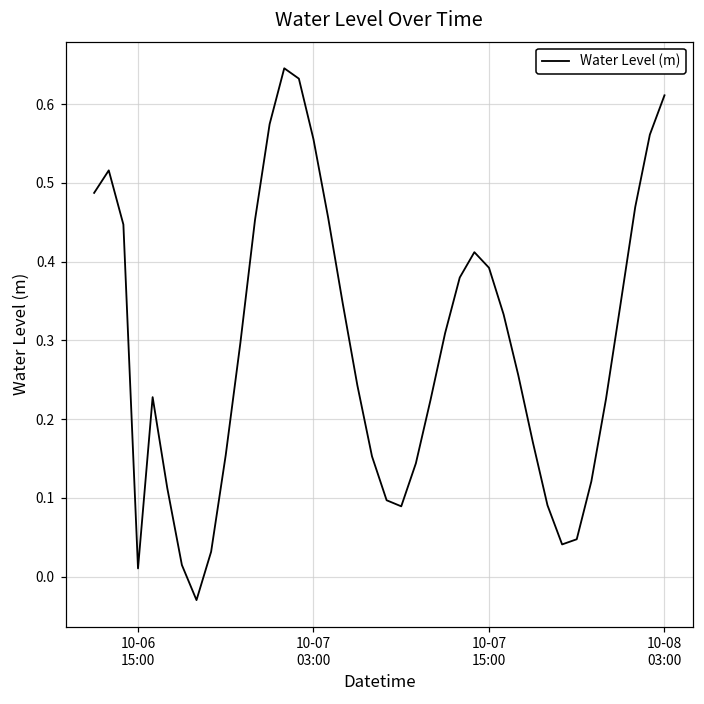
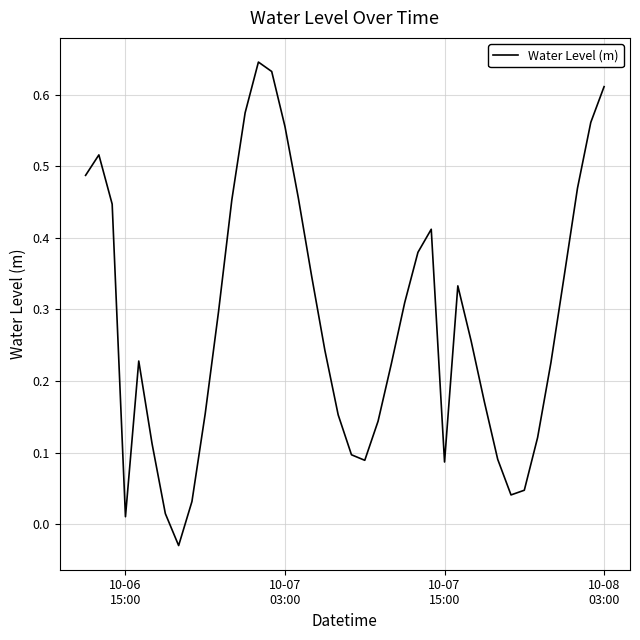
  {
    "10-06 15:00": 0.01,
    "10-07 03:00": 0.56,
-   "10-07 15:00": 0.39,
+   "10-07 15:00": 0.09,
    "10-08 03:00": 0.61
  }
